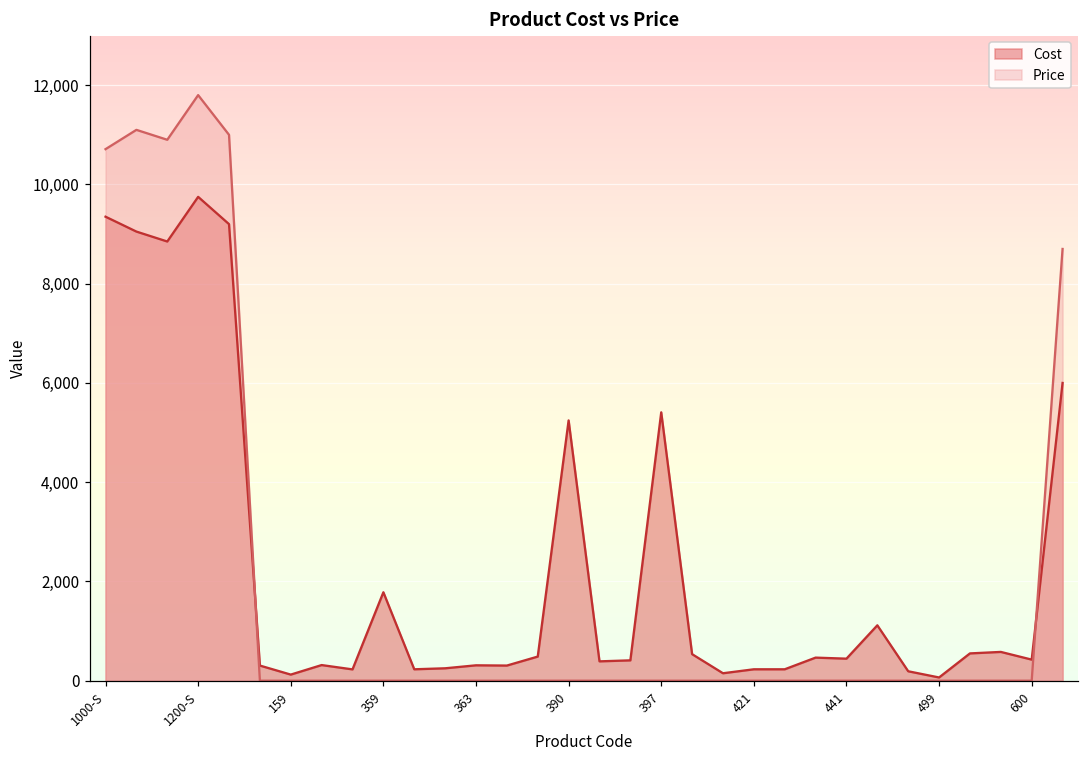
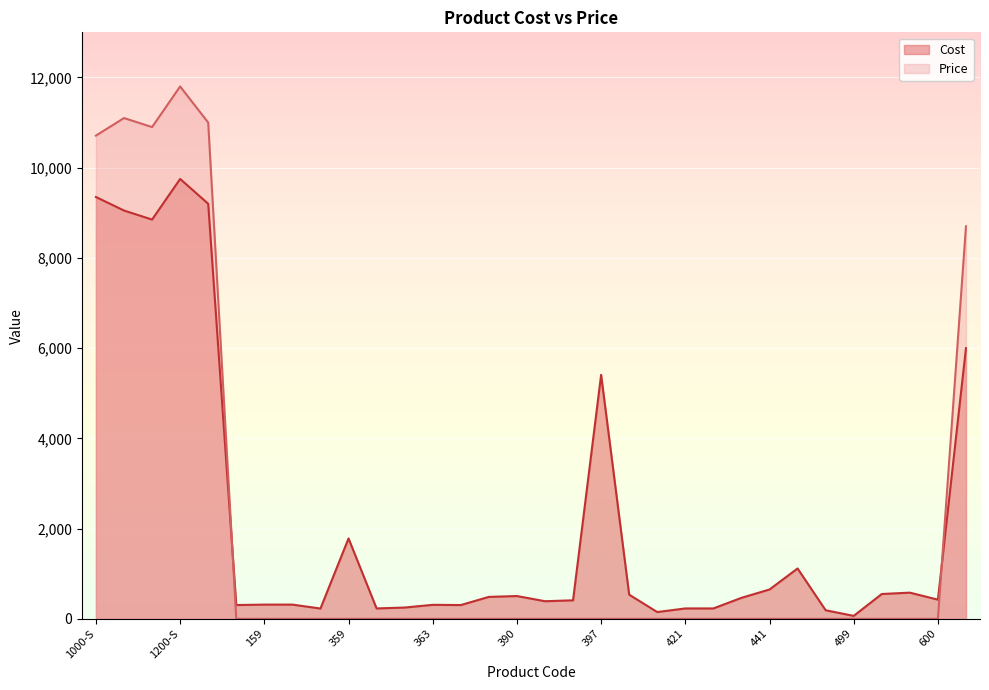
  {
    "Cost": {
      "1000-S": "9,400",
      "1200-S": "9,800",
-     "159": "100",
+     "159": "300",
      "359": "1,800",
      "363": "300",
-     "390": "5,200",
+     "390": "500",
      "397": "5,400",
      "421": "200",
-     "441": "400",
+     "441": "700",
      "499": "100",
      "600": "400"
    },
    "Price": {
      "1000-S": "10,700",
      "1200-S": "11,800",
      "159": "0",
      "359": "0",
      "363": "0",
      "390": "0",
      "397": "0",
      "421": "0",
      "441": "0",
      "499": "0",
      "600": "0"
    }
  }
